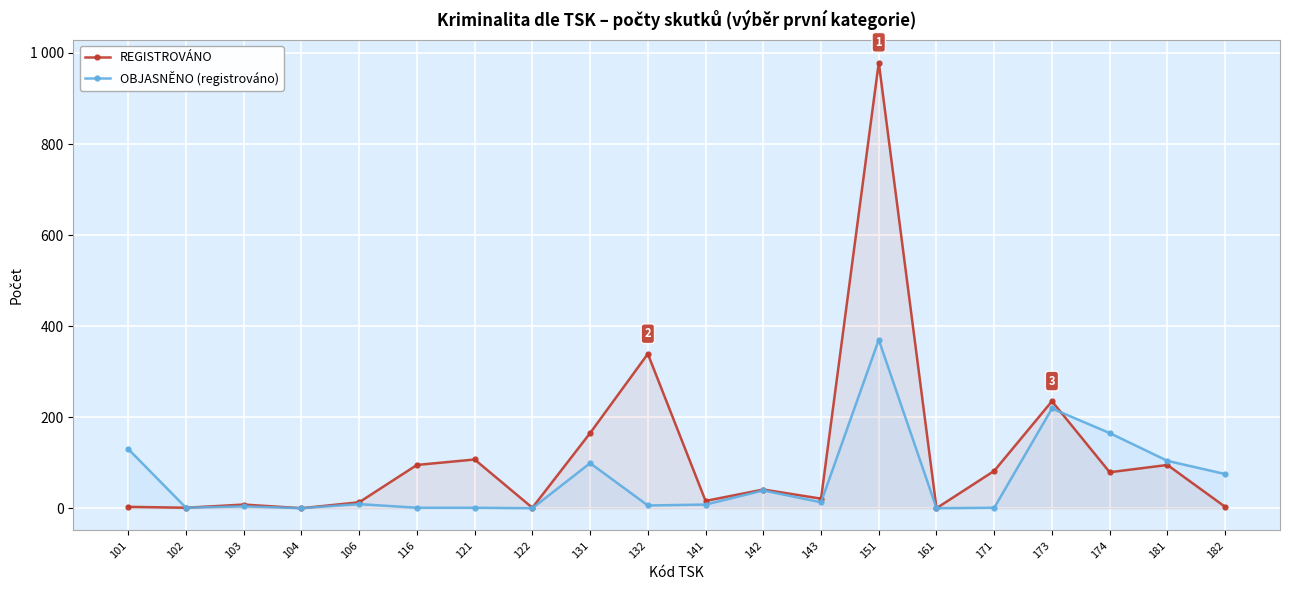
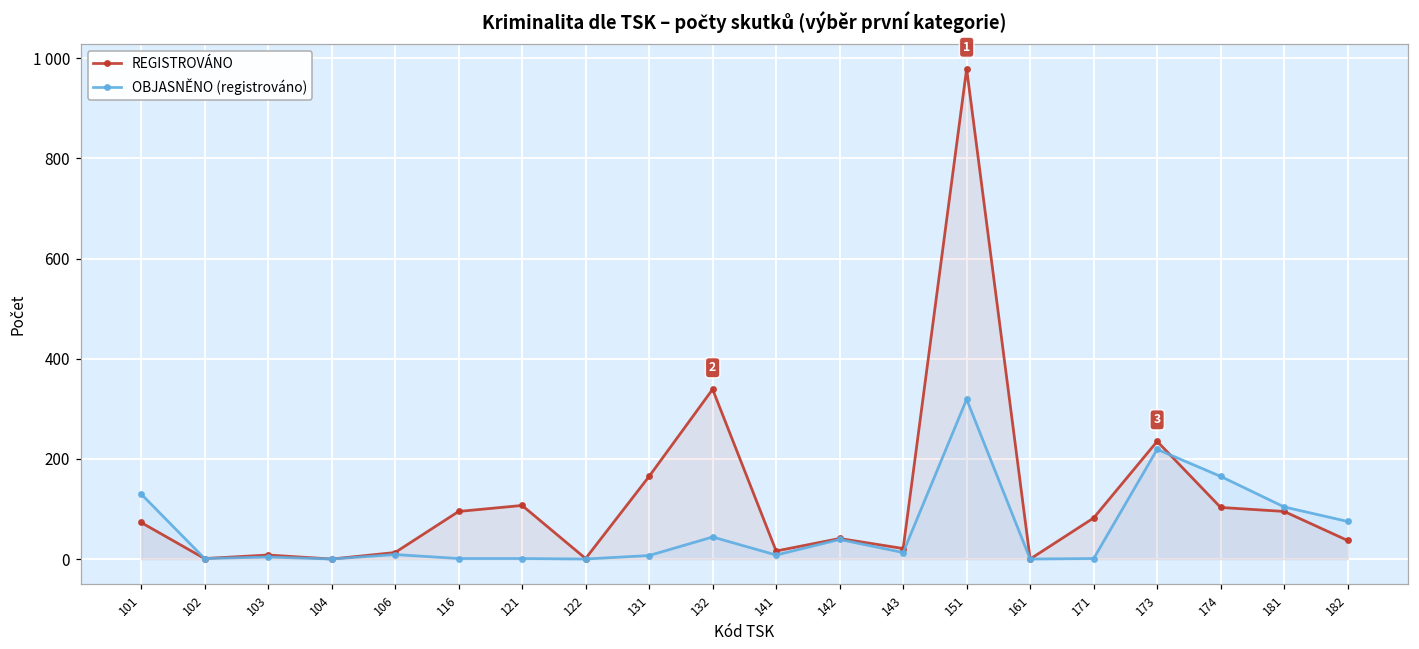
  {
    "REGISTROVÁNO": {
-     "101": 0,
+     "101": 70,
      "116": 100,
      "121": 110,
      "131": 170,
      "141": 20,
      "143": 20,
      "171": 80,
-     "174": 80,
+     "174": 100,
      "181": 100,
-     "182": 0
+     "182": 40
    },
    "OBJASNĚNO (registrováno)": {
      "101": 130,
      "116": 0,
      "121": 0,
-     "131": 100,
-     "132": 10,
+     "131": 10,
+     "132": 40,
      "141": 10,
      "143": 10,
-     "151": 370,
+     "151": 320,
      "171": 0,
      "173": 220,
      "174": 170,
      "181": 100,
      "182": 80
    }
  }
